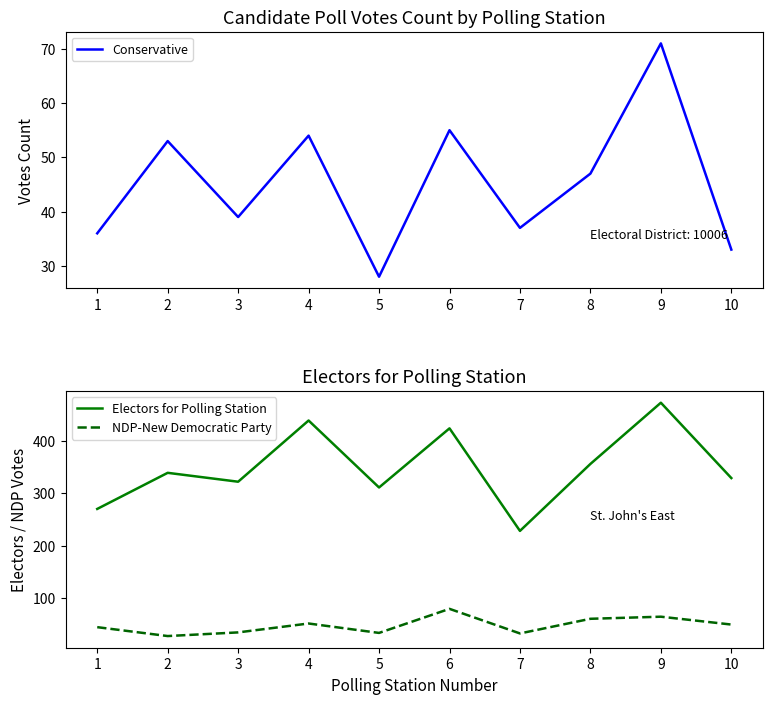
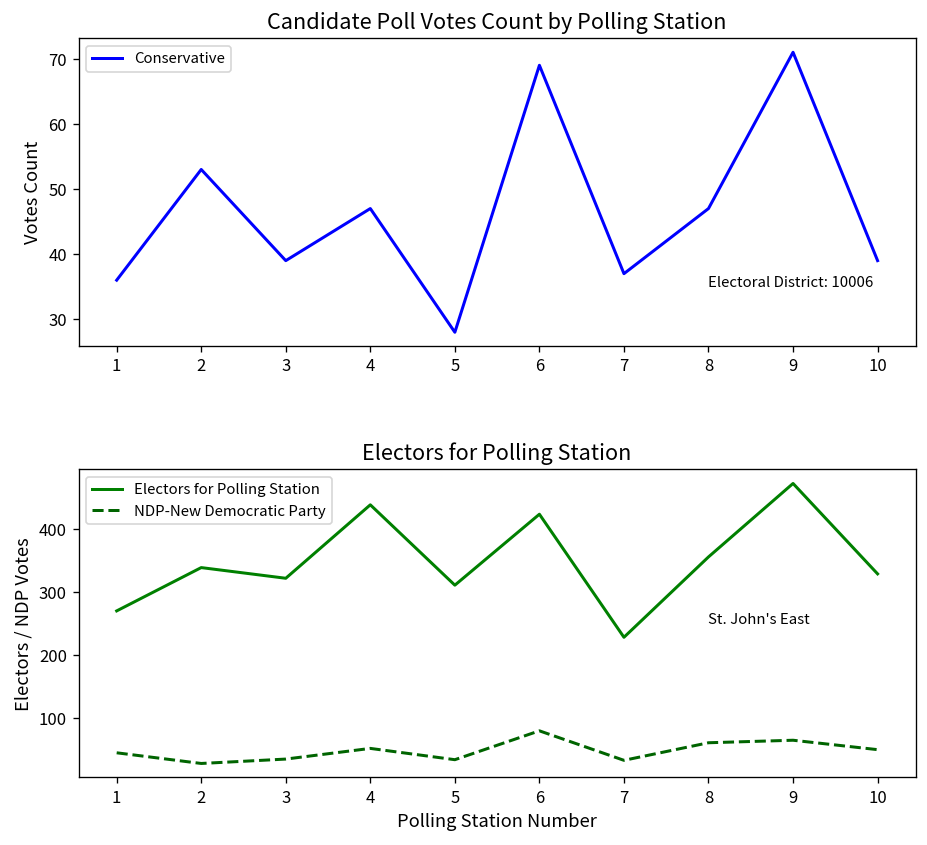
  {
    "Candidate Poll Votes Count by Polling Station": {
      "1": 36,
      "2": 53,
      "3": 39,
-     "4": 54,
+     "4": 47,
      "5": 28,
-     "6": 55,
+     "6": 69,
      "7": 37,
      "8": 47,
      "9": 71,
-     "10": 33
+     "10": 39
    }
  }
